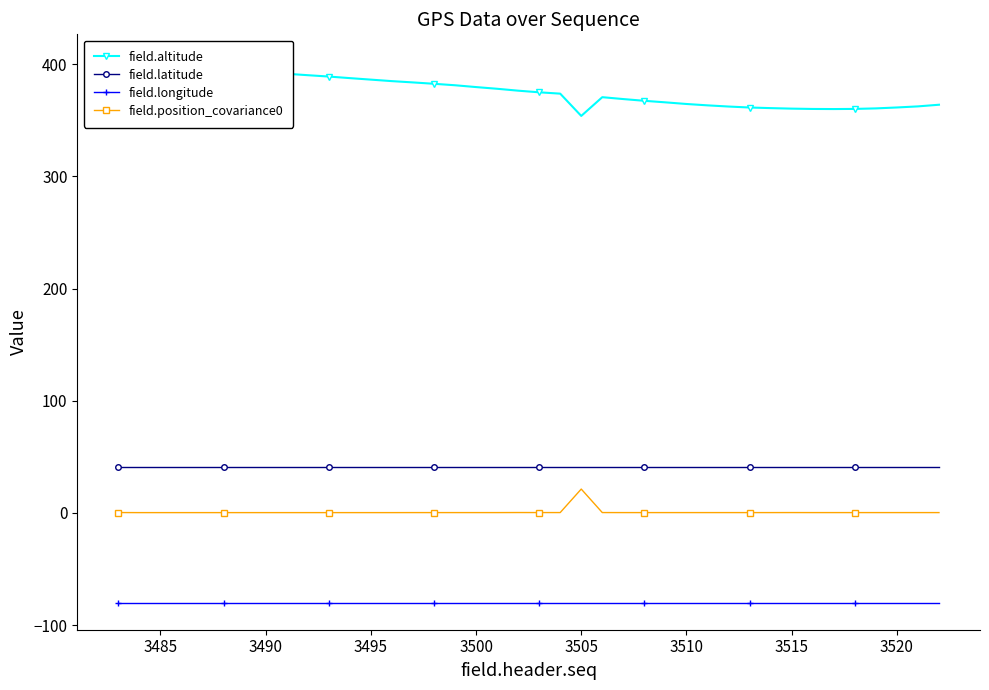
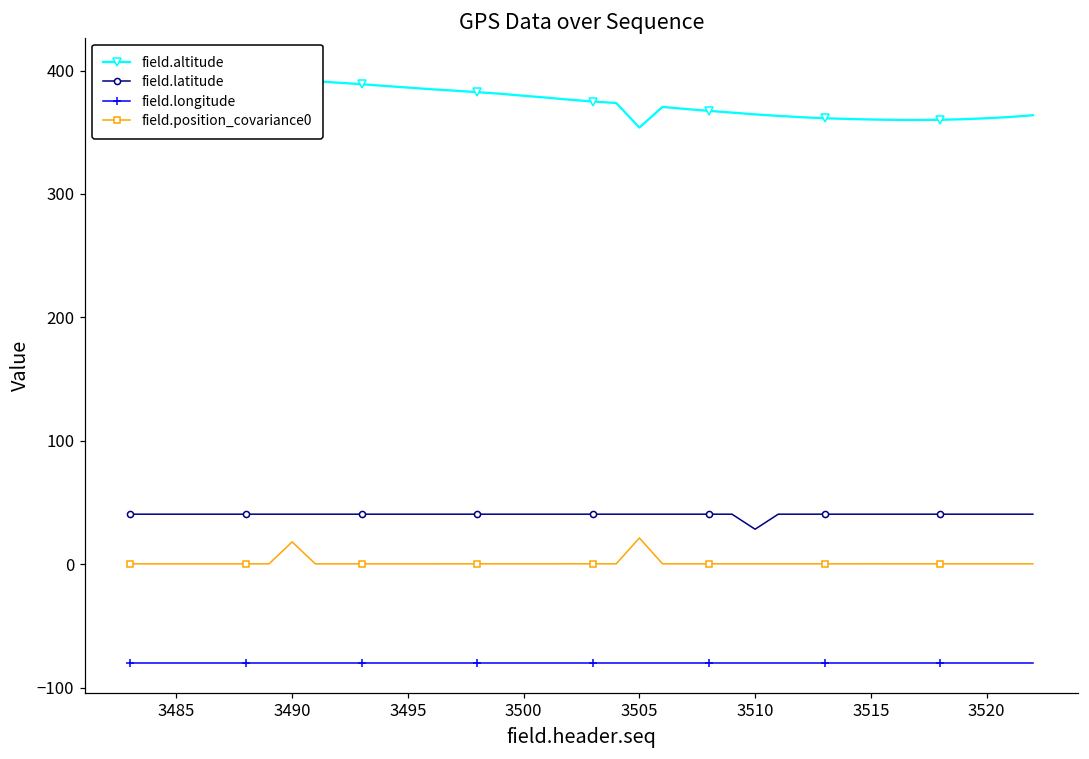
  {
    "field.altitude": {
      "3495": 386,
      "3500": 380,
      "3505": 354,
      "3510": 364,
      "3515": 360,
      "3520": 361
    },
    "field.latitude": {
      "3485": 41,
      "3490": 41,
      "3495": 41,
      "3500": 41,
      "3505": 41,
-     "3510": 41,
+     "3510": 28,
      "3515": 41,
      "3520": 41
    },
    "field.longitude": {
      "3485": -80,
      "3490": -80,
      "3495": -80,
      "3500": -80,
      "3505": -80,
      "3510": -80,
      "3515": -80,
      "3520": -80
    },
    "field.position_covariance0": {
      "3485": 0,
-     "3490": 0,
+     "3490": 18,
      "3495": 0,
      "3500": 0,
      "3505": 21,
      "3510": 0,
      "3515": 0,
      "3520": 0
    }
  }
